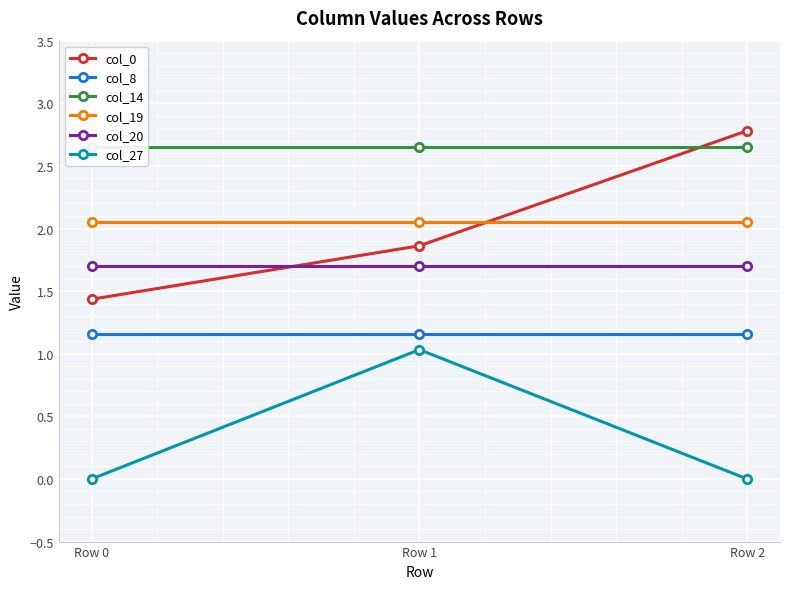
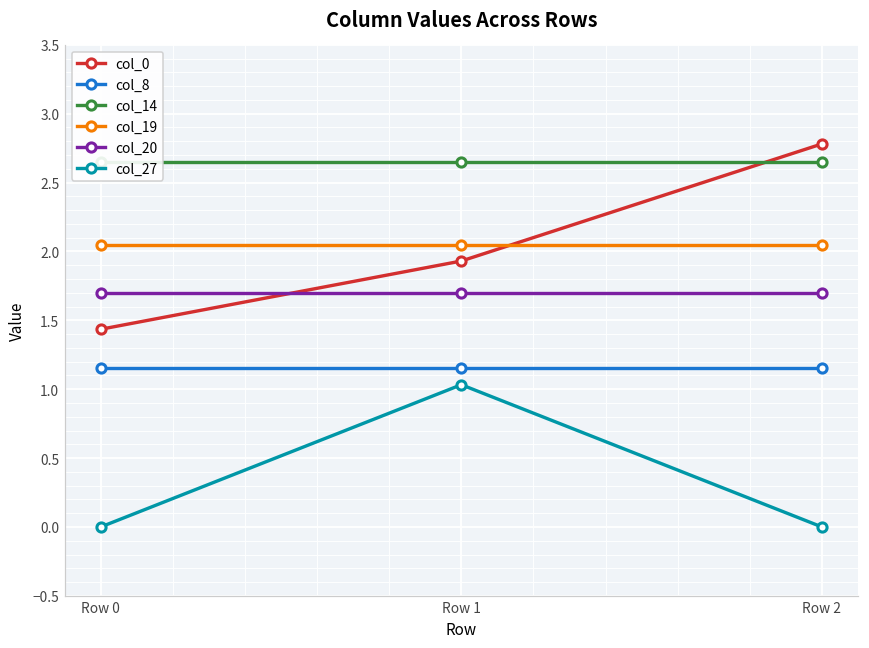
  {
    "col_0": {
      "Row 0": 1.44,
-     "Row 1": 1.86,
+     "Row 1": 1.93,
      "Row 2": 2.78
    },
    "col_14": {
      "Row 1": 2.65,
      "Row 2": 2.65
    },
    "col_19": {
      "Row 0": 2.05,
      "Row 1": 2.05,
      "Row 2": 2.05
    },
    "col_20": {
      "Row 0": 1.70,
      "Row 1": 1.70,
      "Row 2": 1.70
    }
  }
